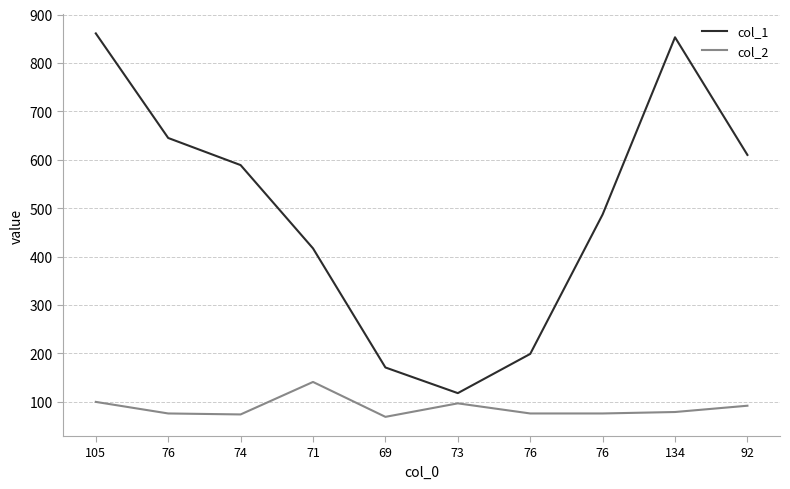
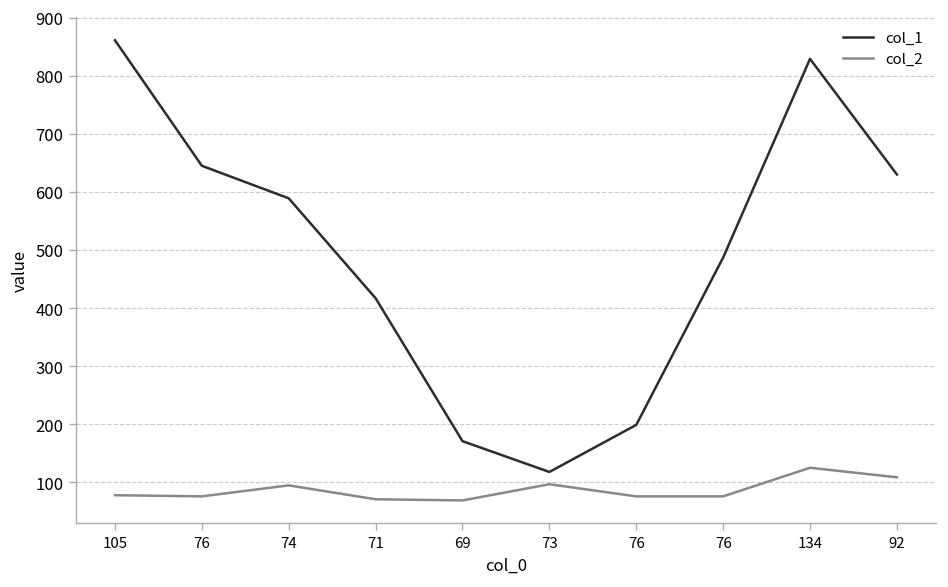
  {
    "col_1": {
      "105": 860,
      "74": 590,
      "71": 420,
      "69": 170,
      "73": 120,
-     "134": 850,
-     "92": 610
+     "134": 830,
+     "92": 630
    },
    "col_2": {
-     "105": 100,
-     "74": 70,
-     "71": 140,
+     "105": 80,
+     "74": 90,
+     "71": 70,
      "69": 70,
      "73": 100,
-     "134": 80,
-     "92": 90
+     "134": 130,
+     "92": 110
    }
  }
